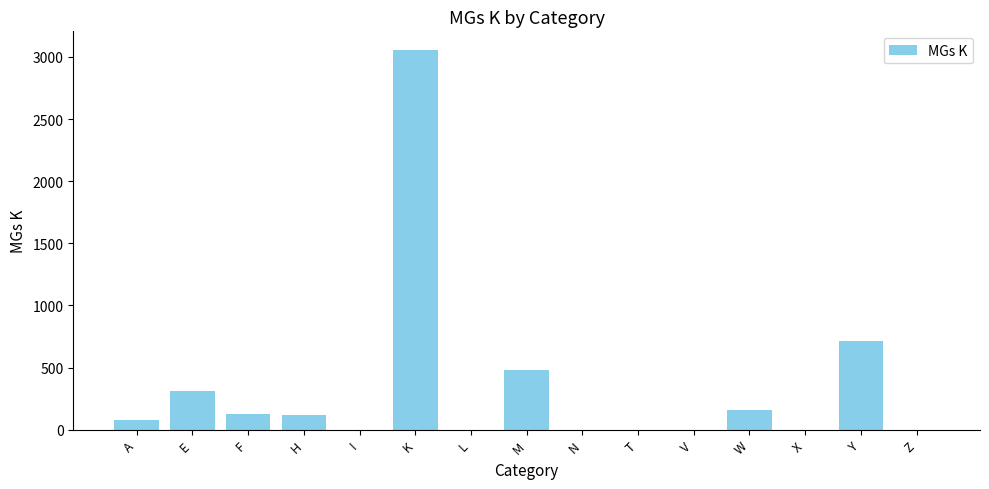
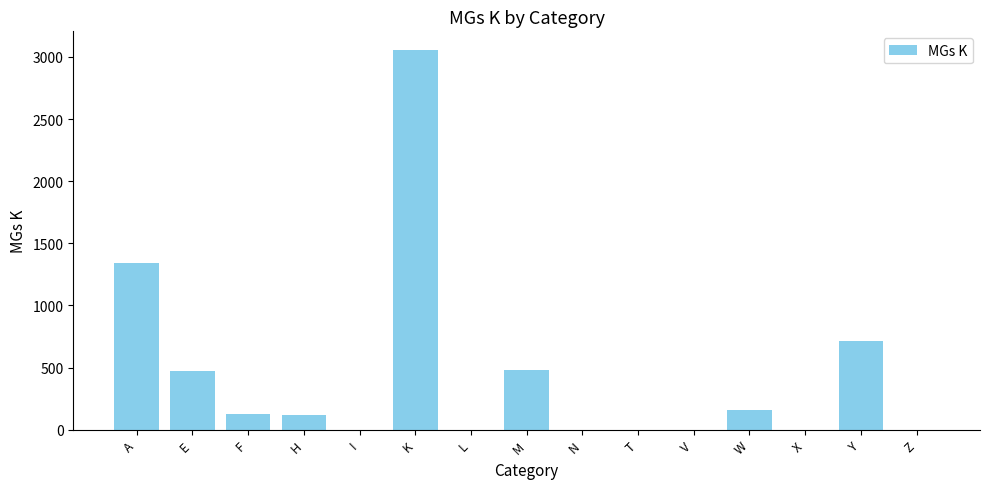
  {
-   "A": 80,
-   "E": 310,
+   "A": 1340,
+   "E": 470,
    "F": 130,
    "H": 120,
    "I": 0,
    "K": 3050,
    "L": 0,
    "M": 480,
    "N": 0,
    "T": 0,
    "V": 0,
    "W": 160,
    "X": 0,
    "Y": 720,
    "Z": 0
  }
